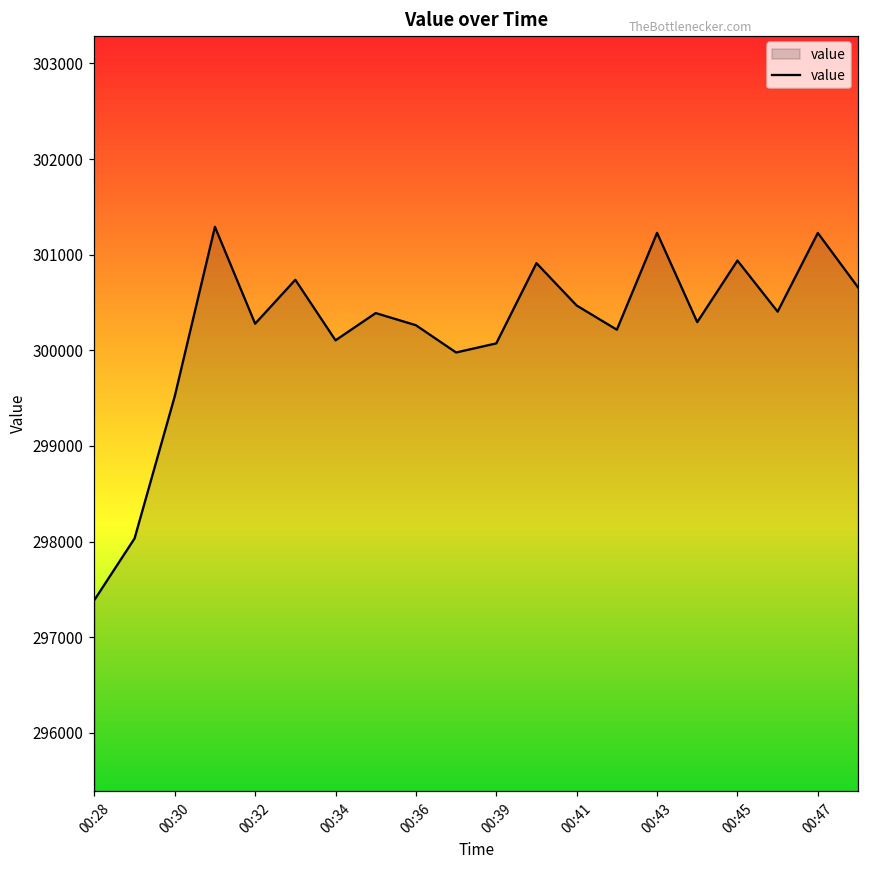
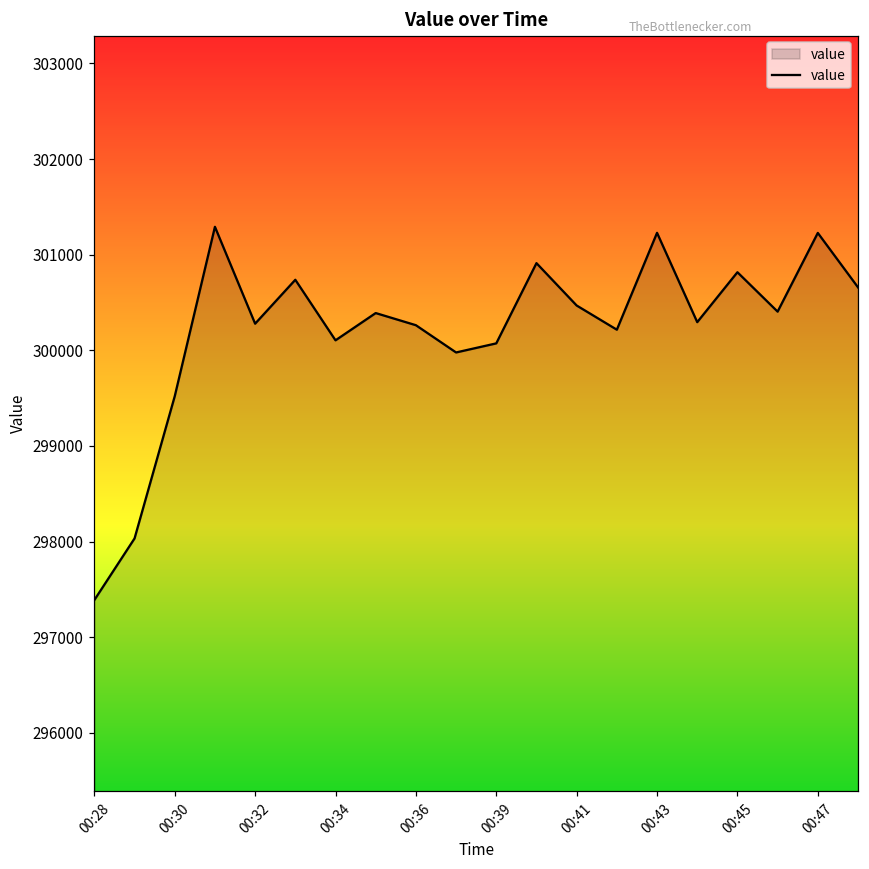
  {
    "00:28": 297400,
    "00:30": 299500,
    "00:32": 300300,
    "00:34": 300100,
    "00:36": 300300,
    "00:39": 300100,
    "00:41": 300500,
    "00:43": 301200,
-   "00:45": 300900,
+   "00:45": 300800,
    "00:47": 301200
  }
